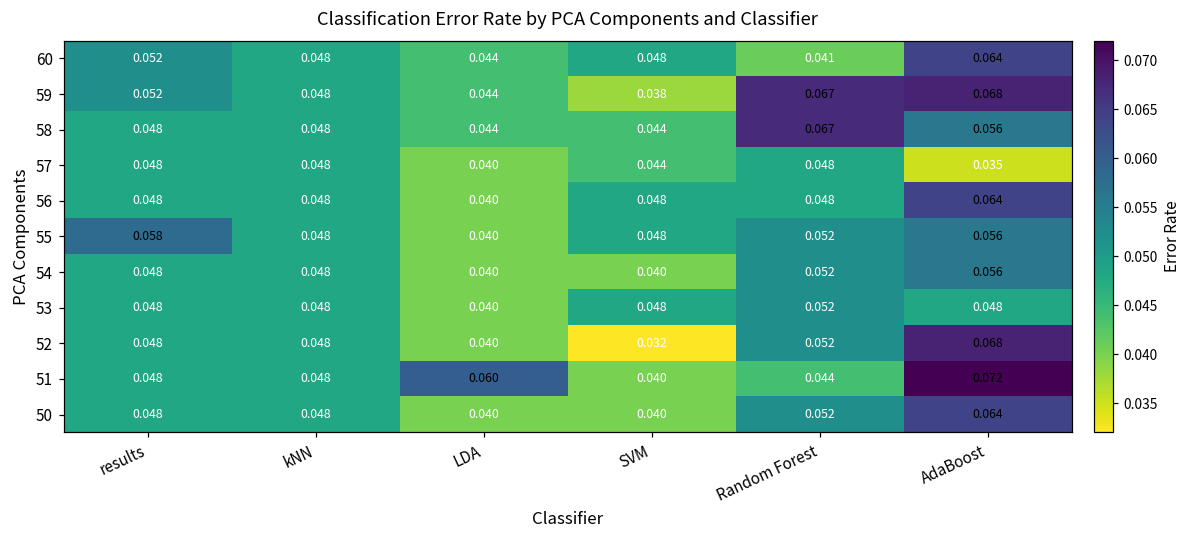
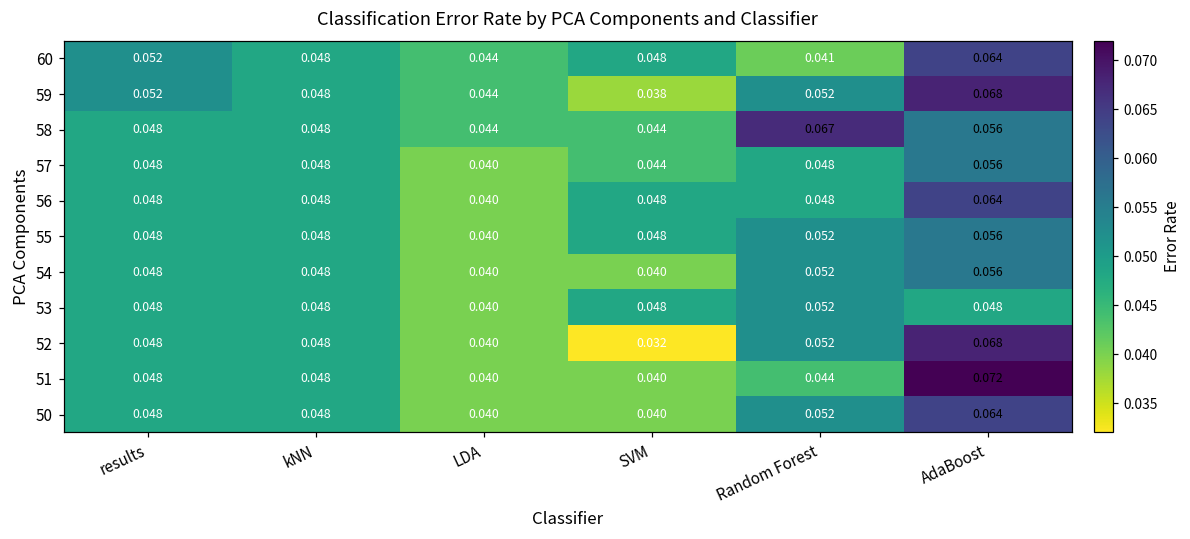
  {
    "60": {
      "results": 0.052,
      "kNN": 0.048,
      "LDA": 0.044,
      "SVM": 0.048,
      "Random Forest": 0.041,
      "AdaBoost": 0.064
    },
    "59": {
      "results": 0.052,
      "kNN": 0.048,
      "LDA": 0.044,
      "SVM": 0.038,
-     "Random Forest": 0.067,
+     "Random Forest": 0.052,
      "AdaBoost": 0.068
    },
    "58": {
      "results": 0.048,
      "kNN": 0.048,
      "LDA": 0.044,
      "SVM": 0.044,
      "Random Forest": 0.067,
      "AdaBoost": 0.056
    },
    "57": {
      "results": 0.048,
      "kNN": 0.048,
      "LDA": 0.040,
      "SVM": 0.044,
      "Random Forest": 0.048,
-     "AdaBoost": 0.035
+     "AdaBoost": 0.056
    },
    "56": {
      "results": 0.048,
      "kNN": 0.048,
      "LDA": 0.040,
      "SVM": 0.048,
      "Random Forest": 0.048,
      "AdaBoost": 0.064
    },
    "55": {
-     "results": 0.058,
+     "results": 0.048,
      "kNN": 0.048,
      "LDA": 0.040,
      "SVM": 0.048,
      "Random Forest": 0.052,
      "AdaBoost": 0.056
    },
    "54": {
      "results": 0.048,
      "kNN": 0.048,
      "LDA": 0.040,
      "SVM": 0.040,
      "Random Forest": 0.052,
      "AdaBoost": 0.056
    },
    "53": {
      "results": 0.048,
      "kNN": 0.048,
      "LDA": 0.040,
      "SVM": 0.048,
      "Random Forest": 0.052,
      "AdaBoost": 0.048
    },
    "52": {
      "results": 0.048,
      "kNN": 0.048,
      "LDA": 0.040,
      "SVM": 0.032,
      "Random Forest": 0.052,
      "AdaBoost": 0.068
    },
    "51": {
      "results": 0.048,
      "kNN": 0.048,
-     "LDA": 0.060,
+     "LDA": 0.040,
      "SVM": 0.040,
      "Random Forest": 0.044,
      "AdaBoost": 0.072
    },
    "50": {
      "results": 0.048,
      "kNN": 0.048,
      "LDA": 0.040,
      "SVM": 0.040,
      "Random Forest": 0.052,
      "AdaBoost": 0.064
    }
  }
